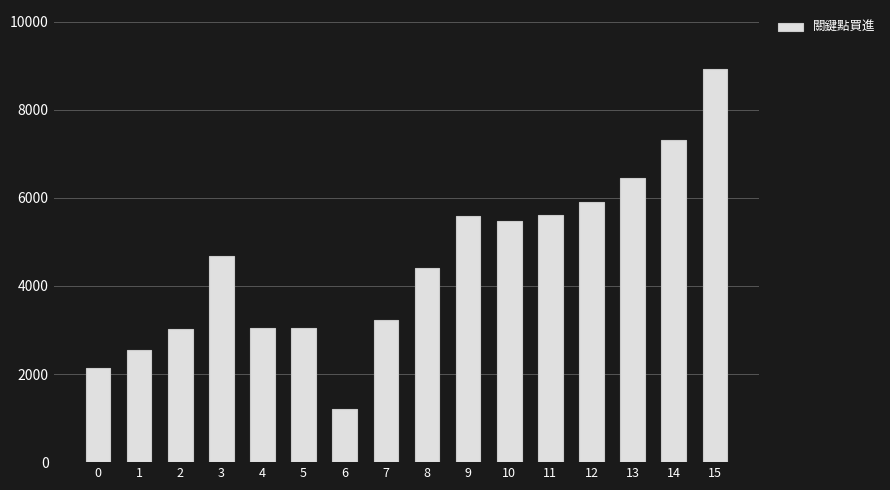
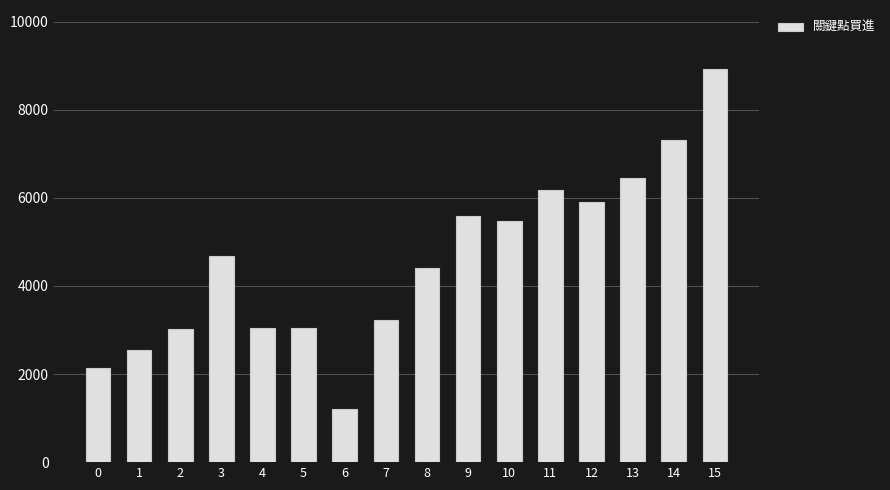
  {
    "0": 2100,
    "1": 2500,
    "2": 3000,
    "3": 4700,
    "4": 3000,
    "5": 3100,
    "6": 1200,
    "7": 3200,
    "8": 4400,
    "9": 5600,
    "10": 5500,
-   "11": 5600,
+   "11": 6200,
    "12": 5900,
    "13": 6400,
    "14": 7300,
    "15": 8900
  }
